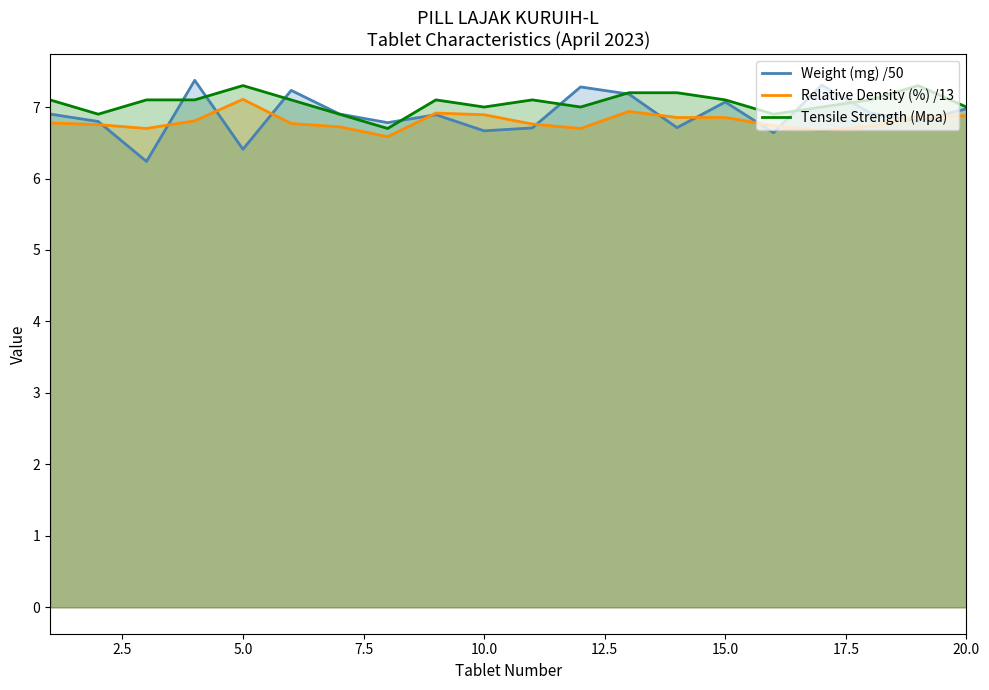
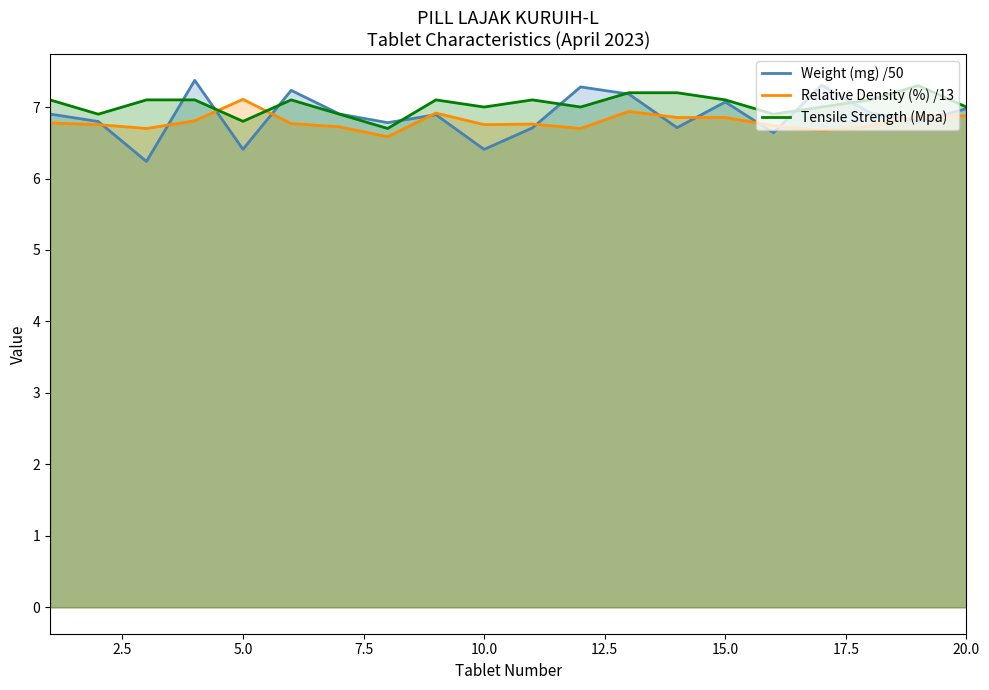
  {
    "Weight (mg) /50": {
      "5.0": 6.4,
-     "10.0": 6.7
+     "10.0": 6.4
    },
    "Relative Density (%) /13": {
      "5.0": 7.1,
-     "10.0": 6.9,
+     "10.0": 6.8,
      "15.0": 6.9,
      "20.0": 6.9
    },
    "Tensile Strength (Mpa)": {
-     "5.0": 7.3,
+     "5.0": 6.8,
      "10.0": 7.0
    }
  }
